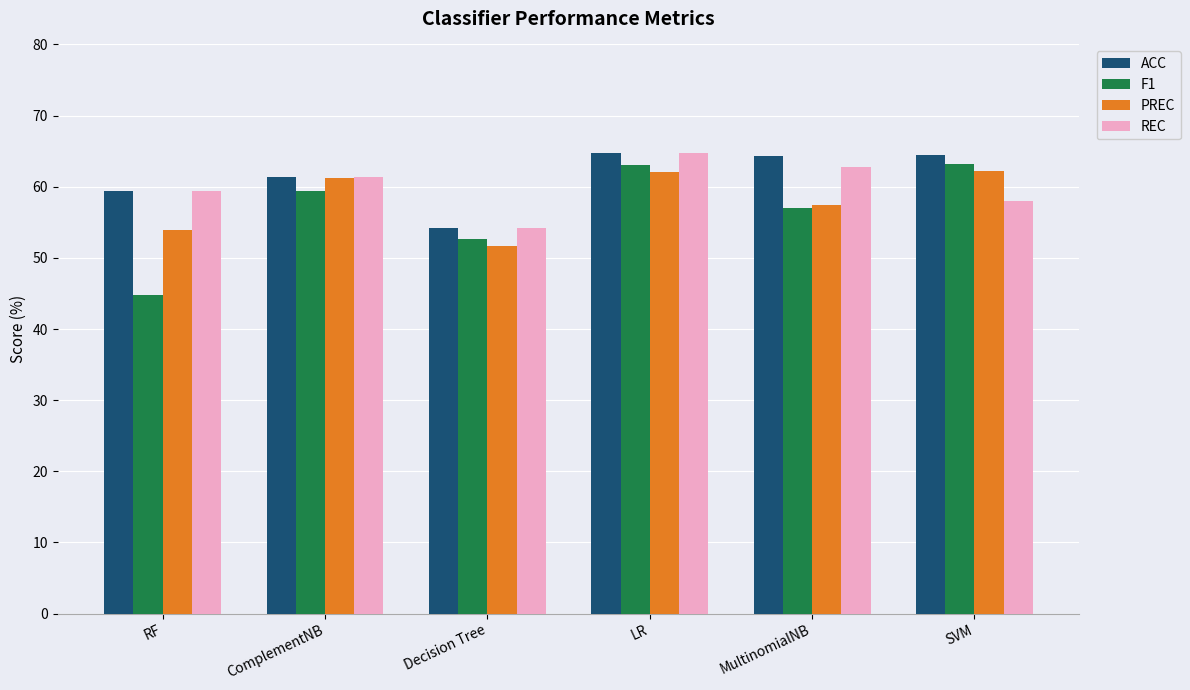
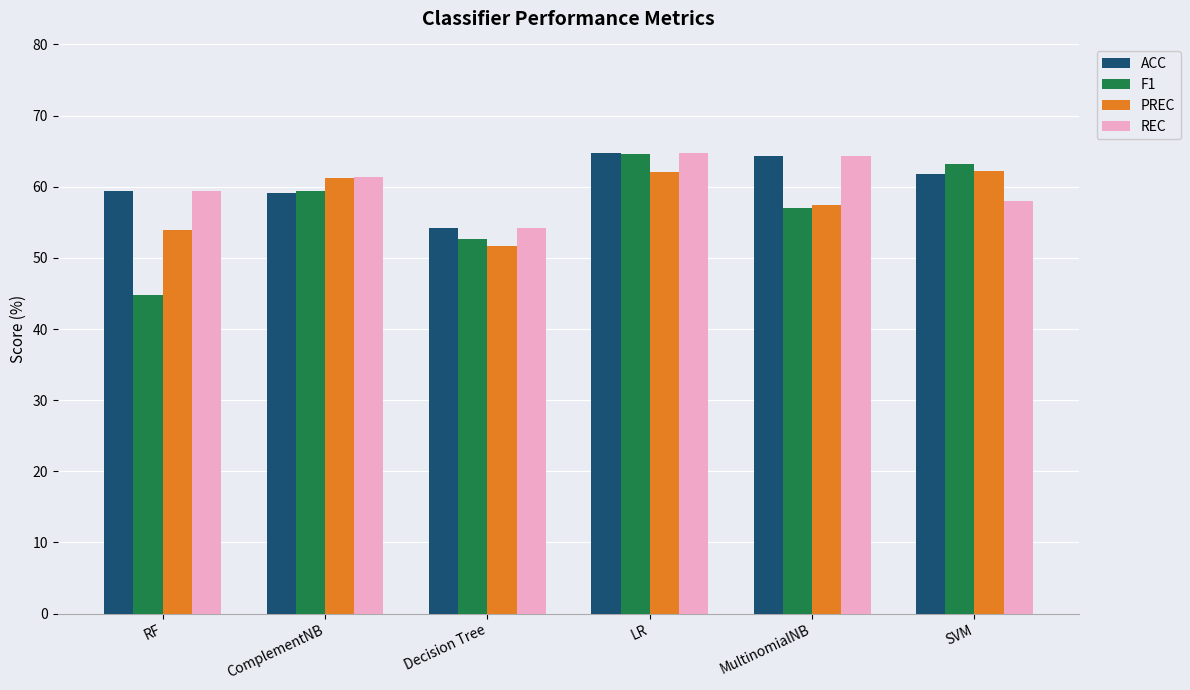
  {
    "ACC": {
      "RF": 59,
-     "ComplementNB": 61,
+     "ComplementNB": 59,
      "Decision Tree": 54,
      "LR": 65,
      "MultinomialNB": 64,
-     "SVM": 64
+     "SVM": 62
    },
    "F1": {
      "RF": 45,
      "ComplementNB": 59,
      "Decision Tree": 53,
-     "LR": 63,
+     "LR": 65,
      "MultinomialNB": 57,
      "SVM": 63
    },
    "PREC": {
      "RF": 54,
      "ComplementNB": 61,
      "Decision Tree": 52,
      "LR": 62,
      "MultinomialNB": 58,
      "SVM": 62
    },
    "REC": {
      "RF": 59,
      "ComplementNB": 61,
      "Decision Tree": 54,
      "LR": 65,
-     "MultinomialNB": 63,
+     "MultinomialNB": 64,
      "SVM": 58
    }
  }
